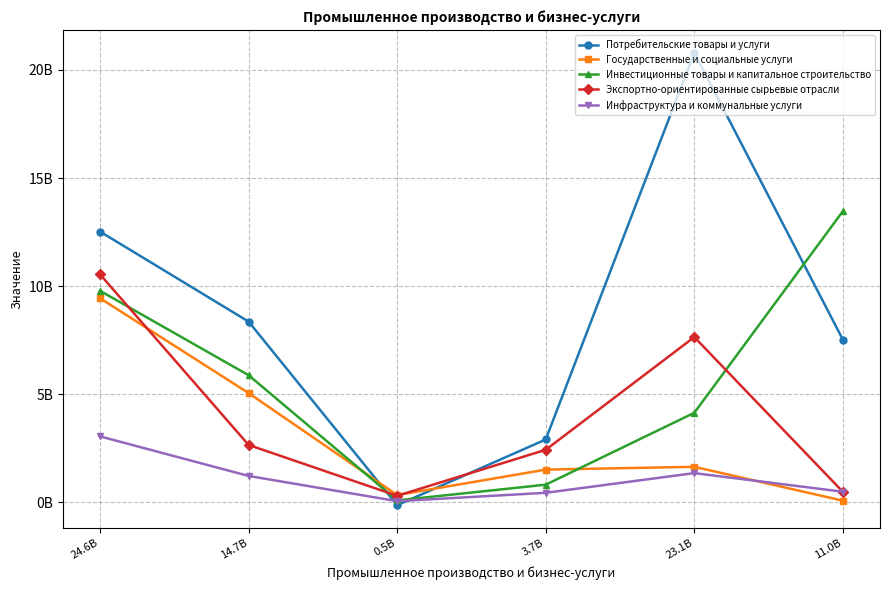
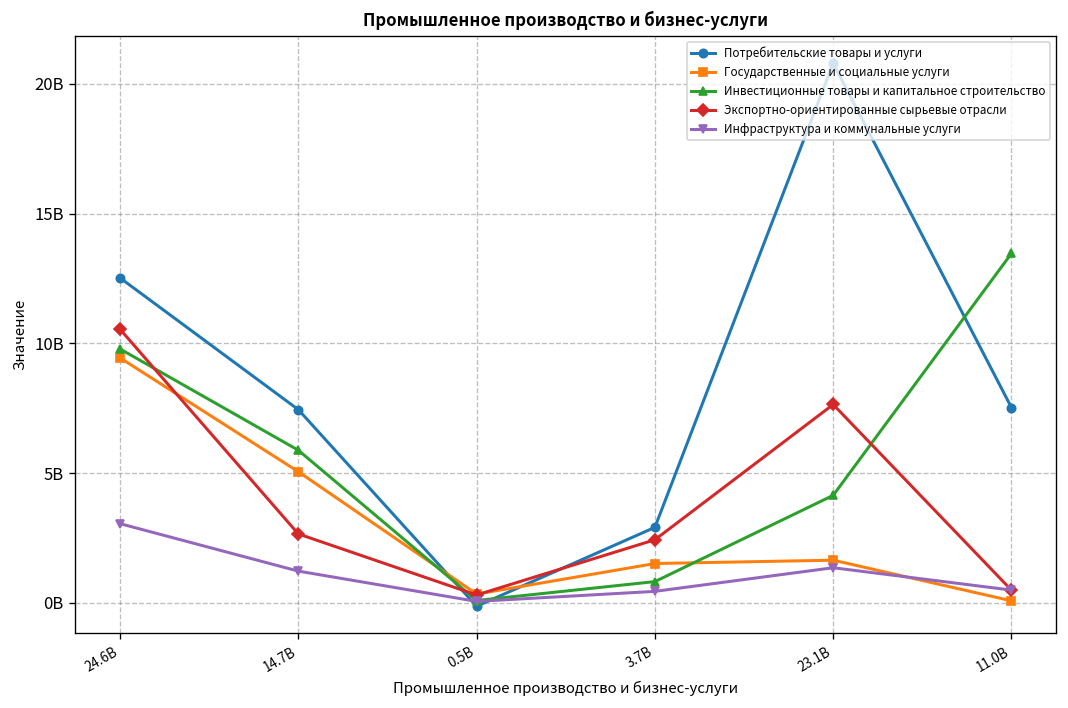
  {
    "Потребительские товары и услуги": {
      "24.6B": 12500000000,
-     "14.7B": 8400000000,
+     "14.7B": 7400000000,
      "0.5B": -100000000,
      "3.7B": 2900000000,
      "11.0B": 7500000000
    },
    "Государственные и социальные услуги": {
      "24.6B": 9400000000,
      "14.7B": 5100000000,
      "3.7B": 1500000000,
      "23.1B": 1600000000,
      "11.0B": 100000000
    },
    "Инвестиционные товары и капитальное строительство": {
      "24.6B": 9800000000,
      "14.7B": 5900000000,
      "3.7B": 800000000,
      "23.1B": 4100000000,
      "11.0B": 13500000000
    },
    "Экспортно-ориентированные сырьевые отрасли": {
      "24.6B": 10500000000,
      "14.7B": 2700000000,
      "3.7B": 2400000000,
      "23.1B": 7600000000
    },
    "Инфраструктура и коммунальные услуги": {
      "24.6B": 3100000000,
      "14.7B": 1200000000,
      "3.7B": 400000000,
      "23.1B": 1400000000
    }
  }
